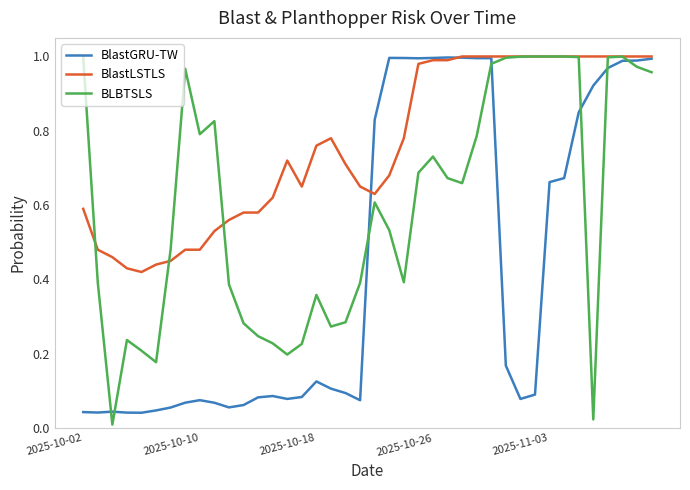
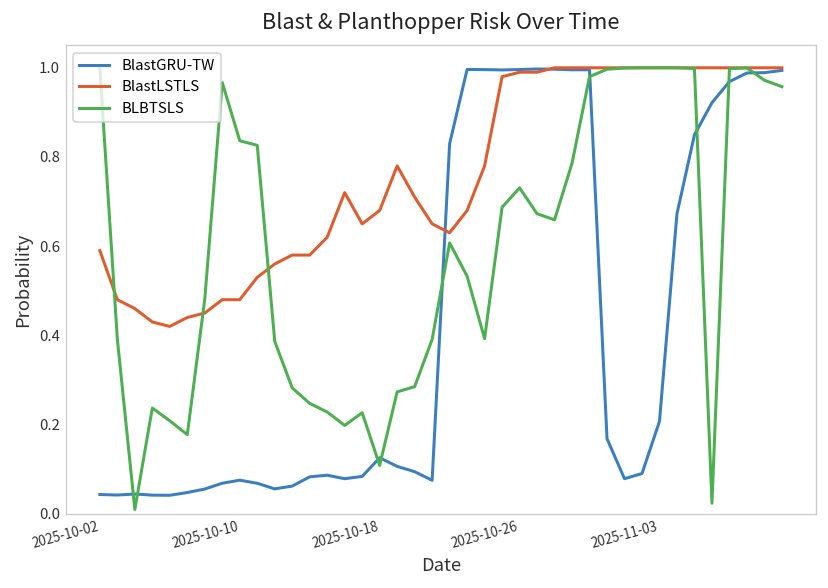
  {
    "BlastGRU-TW": {
      "2025-10-02": 0.04,
      "2025-10-10": 0.08,
      "2025-10-18": 0.13,
-     "2025-11-03": 0.66
+     "2025-11-03": 0.21
    },
    "BlastLSTLS": {
      "2025-10-02": 0.59,
      "2025-10-10": 0.48,
-     "2025-10-18": 0.76
+     "2025-10-18": 0.68
    },
    "BLBTSLS": {
-     "2025-10-10": 0.79,
-     "2025-10-18": 0.36,
+     "2025-10-10": 0.84,
+     "2025-10-18": 0.11,
      "2025-10-26": 0.73
    }
  }
